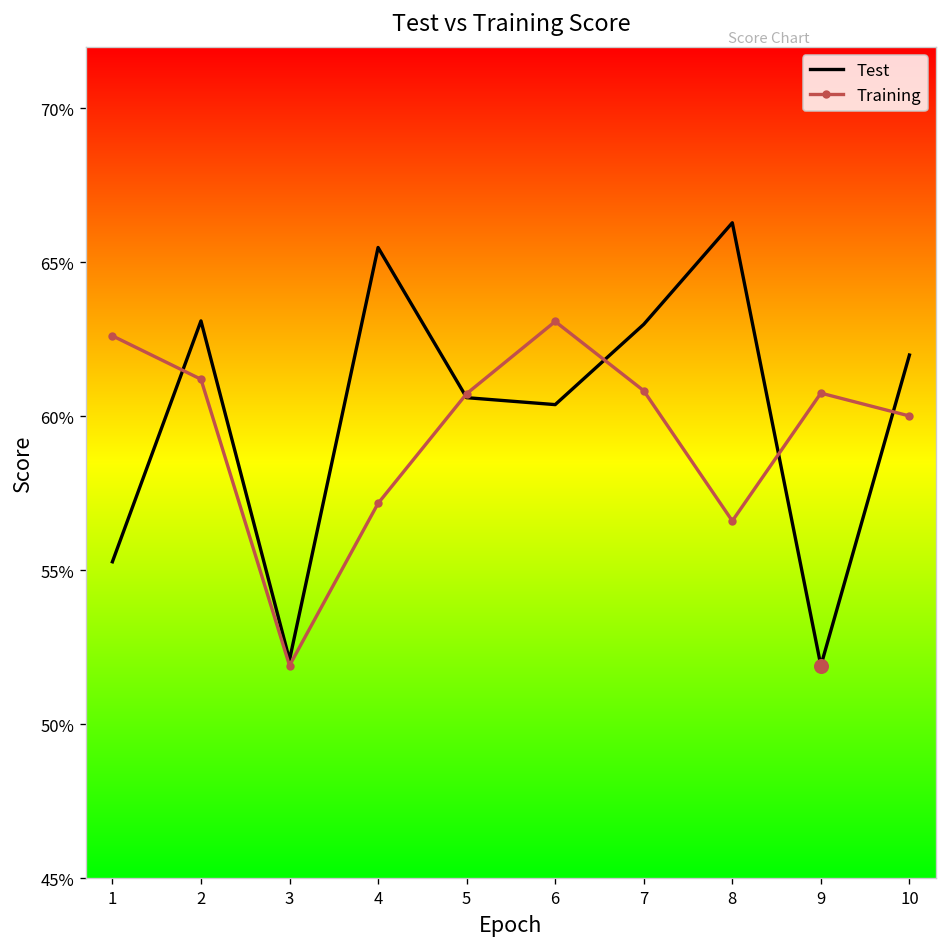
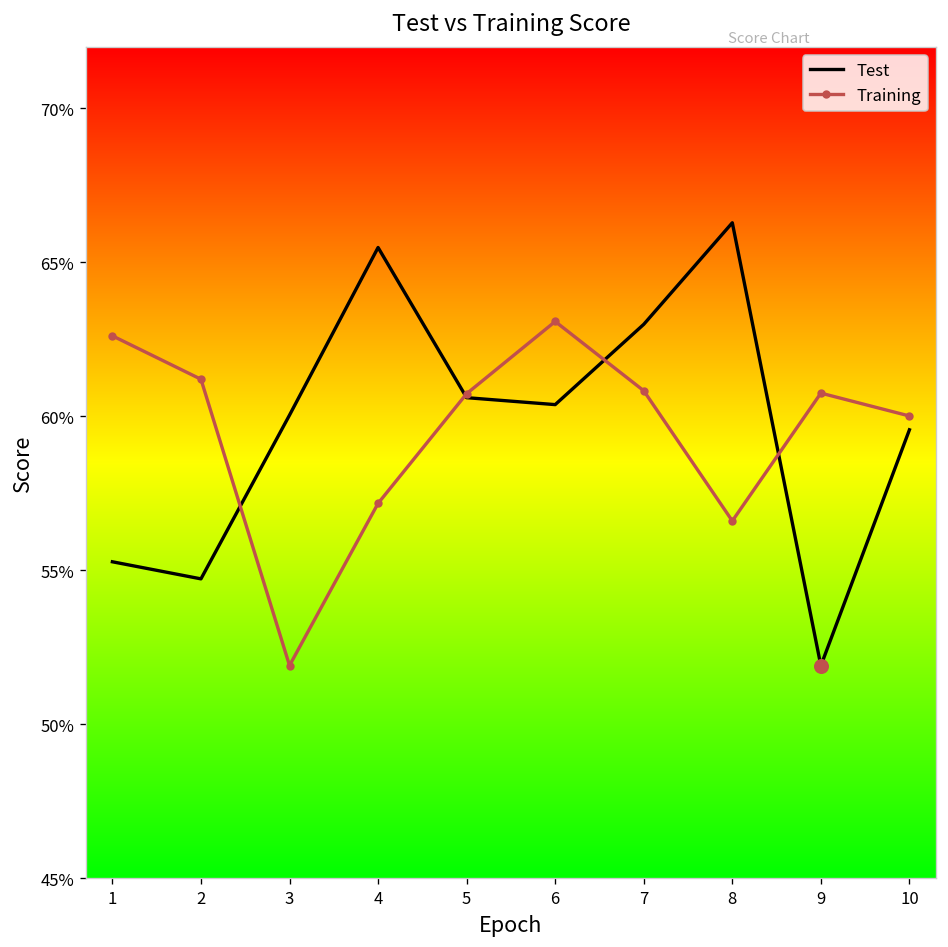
  {
    "Test": {
      "1": "55.3%",
-     "2": "63.1%",
-     "3": "52.1%",
+     "2": "54.7%",
+     "3": "60.0%",
      "4": "65.5%",
      "5": "60.6%",
      "6": "60.4%",
      "7": "63.0%",
      "8": "66.3%",
-     "10": "62.0%"
+     "10": "59.6%"
    }
  }
